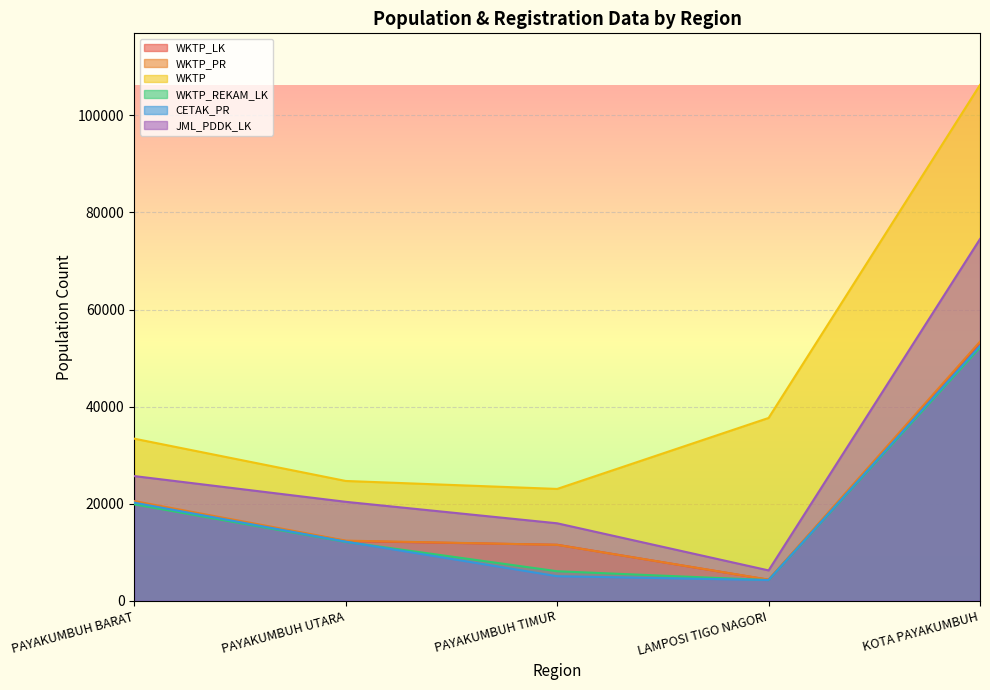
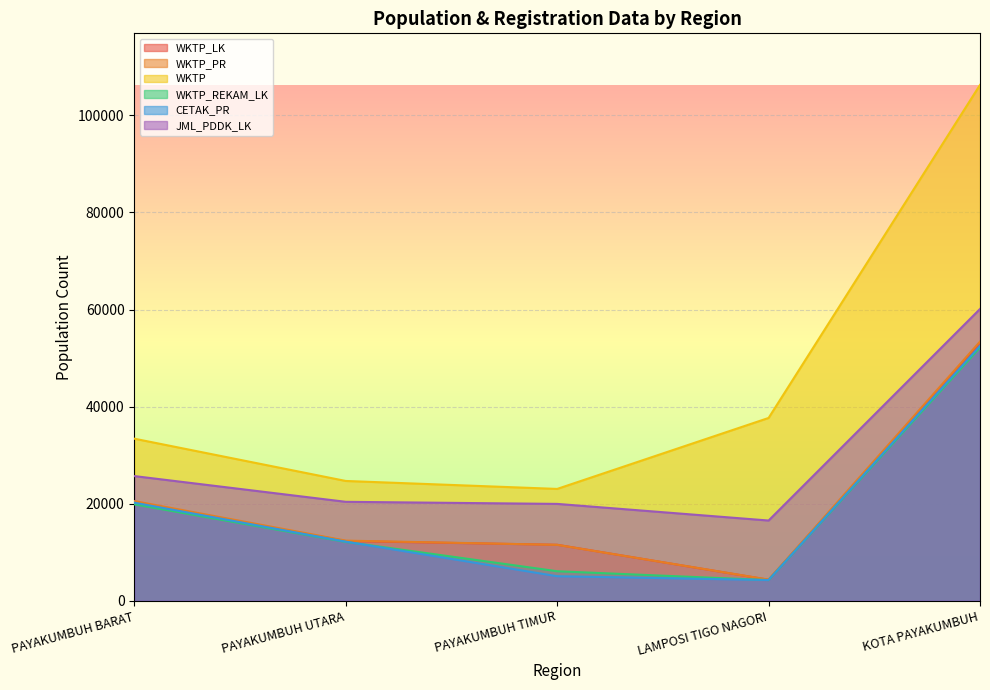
  {
    "WKTP": {
      "PAYAKUMBUH BARAT": 33000,
      "PAYAKUMBUH UTARA": 25000,
      "PAYAKUMBUH TIMUR": 23000,
      "LAMPOSI TIGO NAGORI": 38000,
      "KOTA PAYAKUMBUH": 106000
    },
    "WKTP_REKAM_LK": {
      "PAYAKUMBUH TIMUR": 6000
    },
    "CETAK_PR": {
      "PAYAKUMBUH TIMUR": 5000
    },
    "JML_PDDK_LK": {
      "PAYAKUMBUH BARAT": 26000,
      "PAYAKUMBUH UTARA": 20000,
-     "PAYAKUMBUH TIMUR": 16000,
-     "LAMPOSI TIGO NAGORI": 6000,
-     "KOTA PAYAKUMBUH": 75000
+     "PAYAKUMBUH TIMUR": 20000,
+     "LAMPOSI TIGO NAGORI": 17000,
+     "KOTA PAYAKUMBUH": 60000
    }
  }
